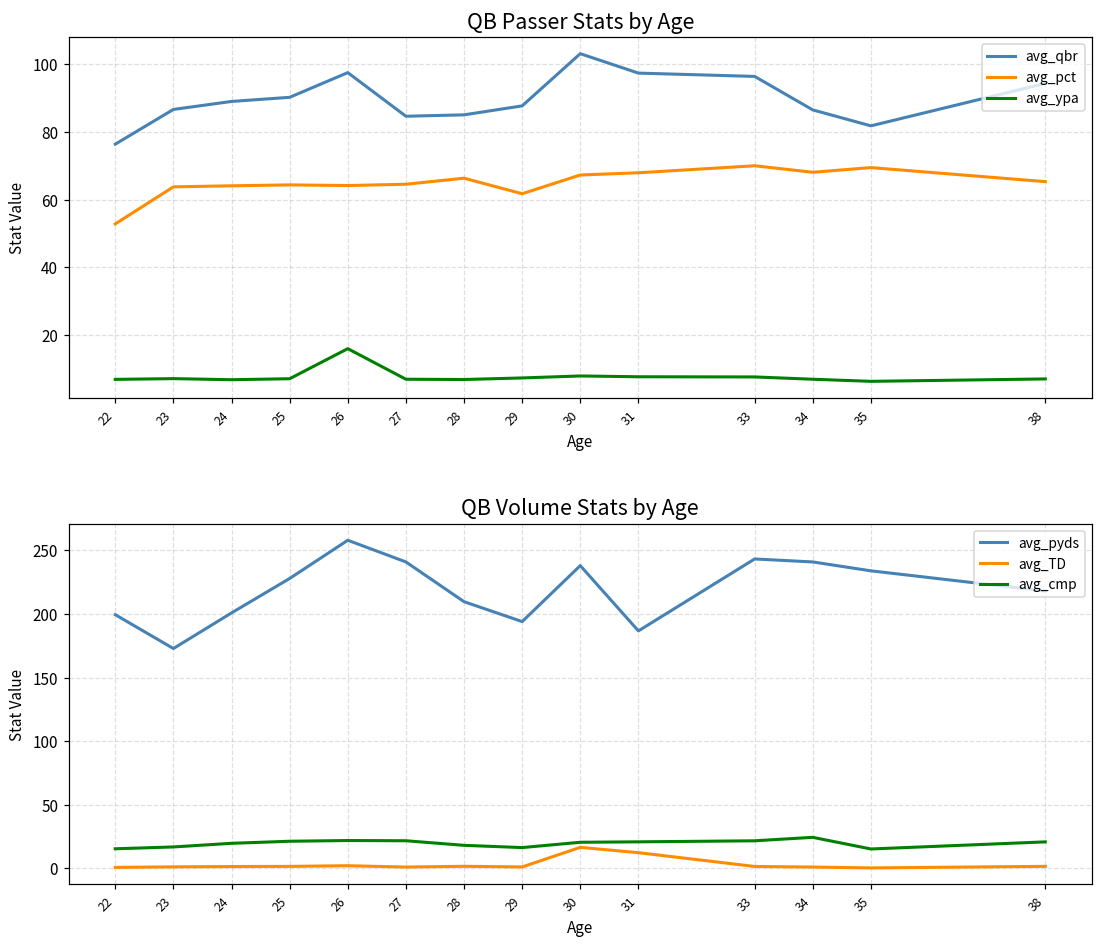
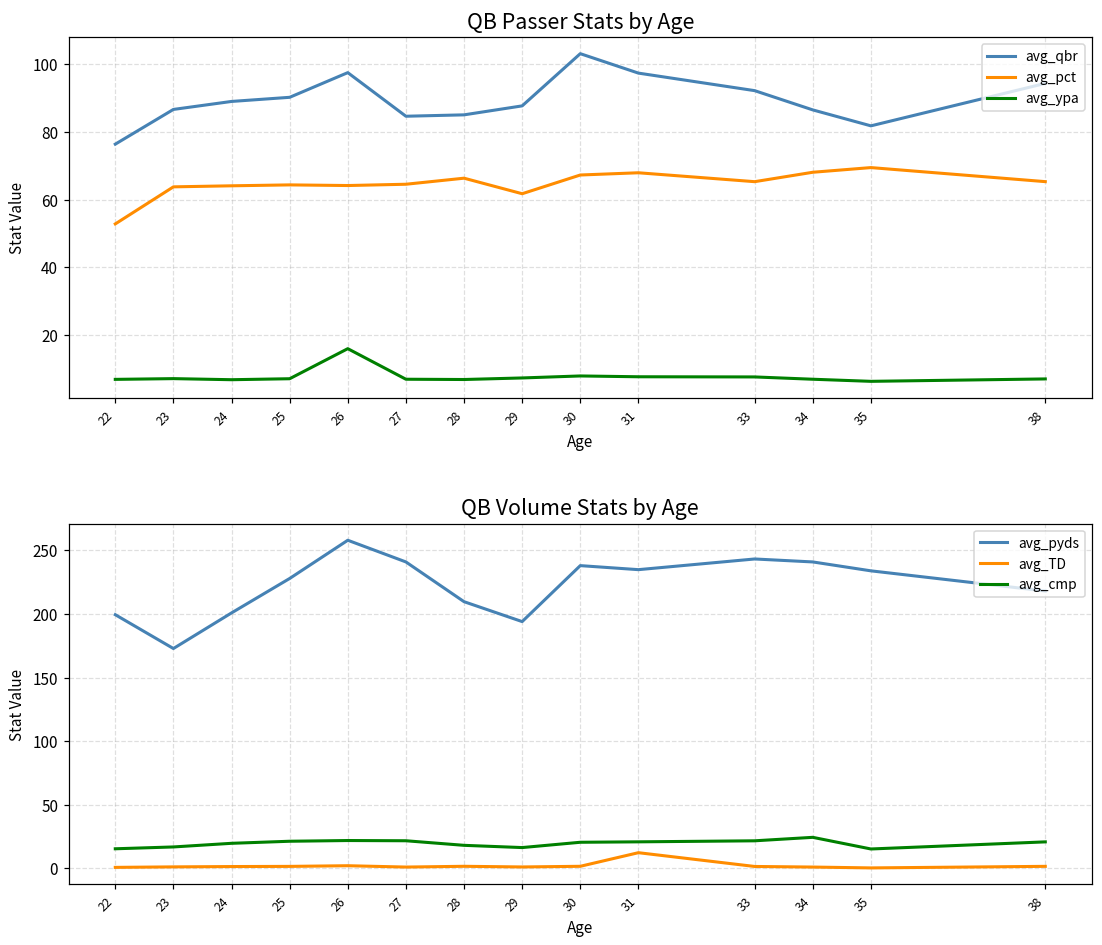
  {
    "QB Passer Stats by Age": {
      "avg_qbr": {
        "22": 76,
        "23": 87,
        "24": 89,
        "25": 90,
        "26": 98,
        "27": 85,
        "28": 85,
        "29": 88,
        "30": 103,
        "31": 97,
-       "33": 96,
+       "33": 92,
        "34": 87,
        "35": 82
      },
      "avg_pct": {
        "22": 53,
        "23": 64,
        "24": 64,
        "25": 64,
        "26": 64,
        "27": 65,
        "28": 66,
        "29": 62,
        "30": 67,
        "31": 68,
-       "33": 70,
+       "33": 65,
        "34": 68,
        "35": 69,
        "38": 65
      },
      "avg_ypa": {
        "22": 7,
        "23": 7,
        "24": 7,
        "25": 7,
        "26": 16,
        "27": 7,
        "28": 7,
        "29": 7,
        "30": 8,
        "31": 8,
        "33": 8,
        "34": 7,
        "35": 6,
        "38": 7
      }
    },
    "QB Volume Stats by Age": {
      "avg_pyds": {
        "22": 200,
        "23": 173,
        "24": 201,
        "25": 228,
        "26": 258,
        "27": 241,
        "28": 210,
        "29": 194,
        "30": 238,
-       "31": 187,
+       "31": 235,
        "33": 243,
        "34": 241,
        "35": 234
      },
      "avg_TD": {
        "22": 1,
        "23": 1,
        "24": 1,
        "25": 2,
        "26": 2,
        "27": 1,
        "28": 2,
        "29": 1,
-       "30": 17,
+       "30": 2,
        "31": 12,
        "33": 1,
        "34": 1,
        "35": 0,
        "38": 2
      },
      "avg_cmp": {
        "22": 15,
        "23": 17,
        "24": 20,
        "25": 21,
        "26": 22,
        "27": 22,
        "28": 18,
        "29": 16,
        "30": 21,
        "31": 21,
        "33": 22,
        "34": 24,
        "35": 15,
        "38": 21
      }
    }
  }
